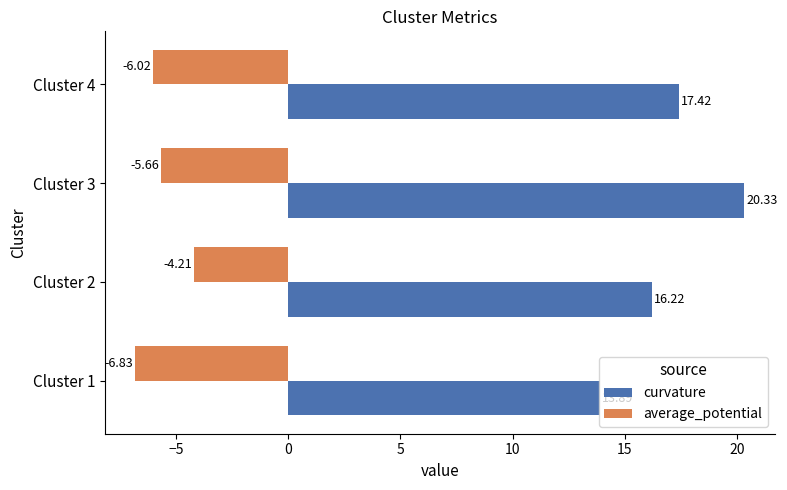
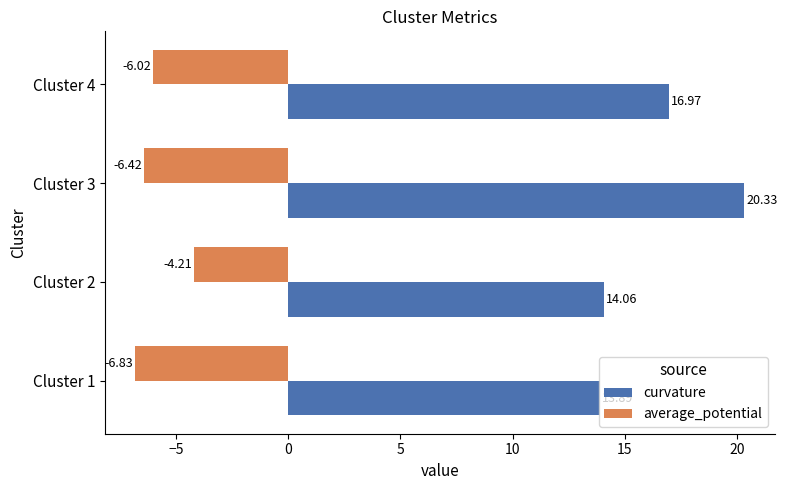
  {
    "curvature": {
-     "Cluster 4": 17.42,
+     "Cluster 4": 16.97,
      "Cluster 3": 20.33,
-     "Cluster 2": 16.22
+     "Cluster 2": 14.06
    },
    "average_potential": {
      "Cluster 4": -6.02,
-     "Cluster 3": -5.66,
+     "Cluster 3": -6.42,
      "Cluster 2": -4.21,
      "Cluster 1": -6.83
    }
  }
